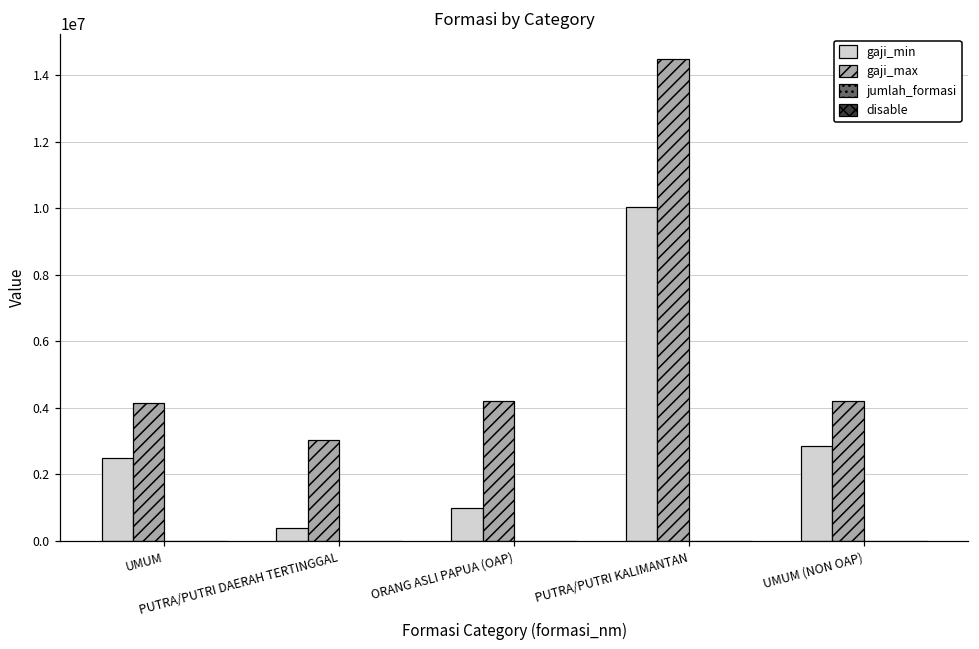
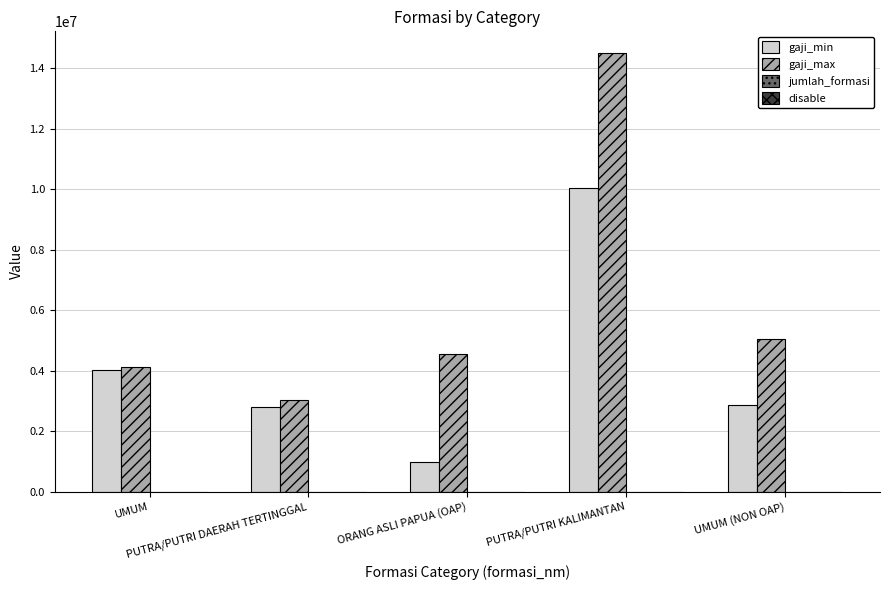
  {
    "gaji_min": {
-     "UMUM": 2500000,
-     "PUTRA/PUTRI DAERAH TERTINGGAL": 400000,
+     "UMUM": 4000000,
+     "PUTRA/PUTRI DAERAH TERTINGGAL": 2800000,
      "ORANG ASLI PAPUA (OAP)": 1000000,
      "PUTRA/PUTRI KALIMANTAN": 10000000,
      "UMUM (NON OAP)": 2900000
    },
    "gaji_max": {
      "UMUM": 4100000,
      "PUTRA/PUTRI DAERAH TERTINGGAL": 3000000,
-     "ORANG ASLI PAPUA (OAP)": 4200000,
+     "ORANG ASLI PAPUA (OAP)": 4500000,
      "PUTRA/PUTRI KALIMANTAN": 14500000,
-     "UMUM (NON OAP)": 4200000
+     "UMUM (NON OAP)": 5100000
    },
    "disable": {
      "UMUM": 0,
      "ORANG ASLI PAPUA (OAP)": 0,
      "UMUM (NON OAP)": 0
    }
  }
